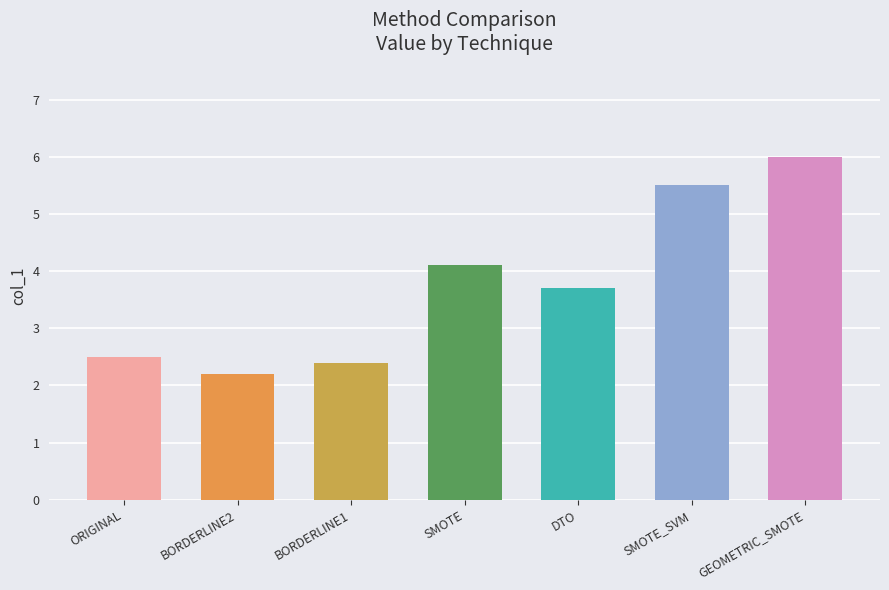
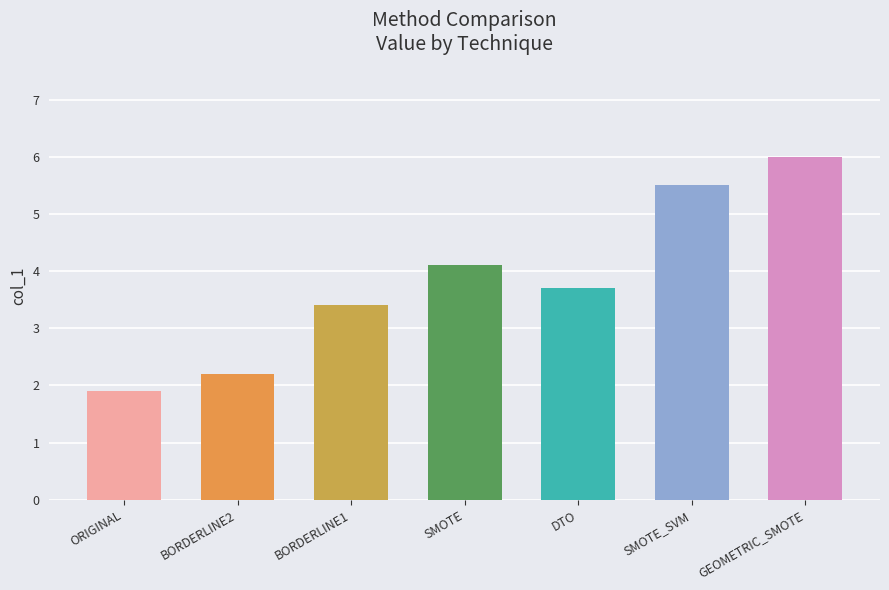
  {
-   "ORIGINAL": 2.5,
+   "ORIGINAL": 1.9,
    "BORDERLINE2": 2.2,
-   "BORDERLINE1": 2.4,
+   "BORDERLINE1": 3.4,
    "SMOTE": 4.1,
    "DTO": 3.7,
    "SMOTE_SVM": 5.5,
    "GEOMETRIC_SMOTE": 6.0
  }
